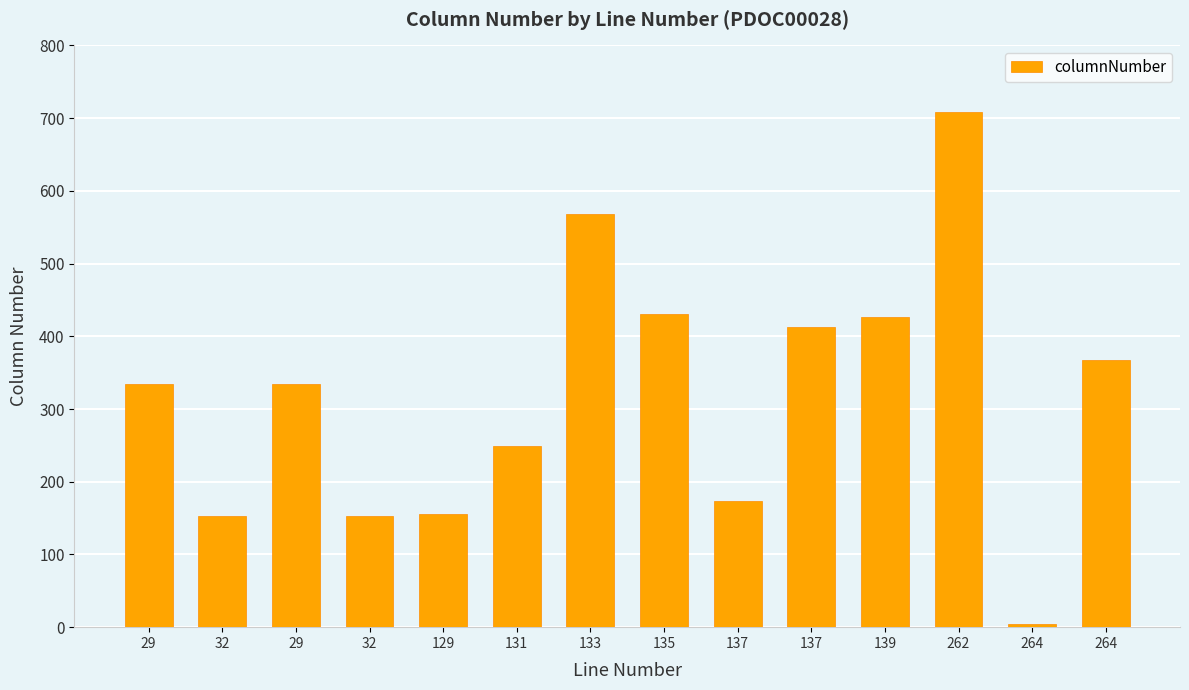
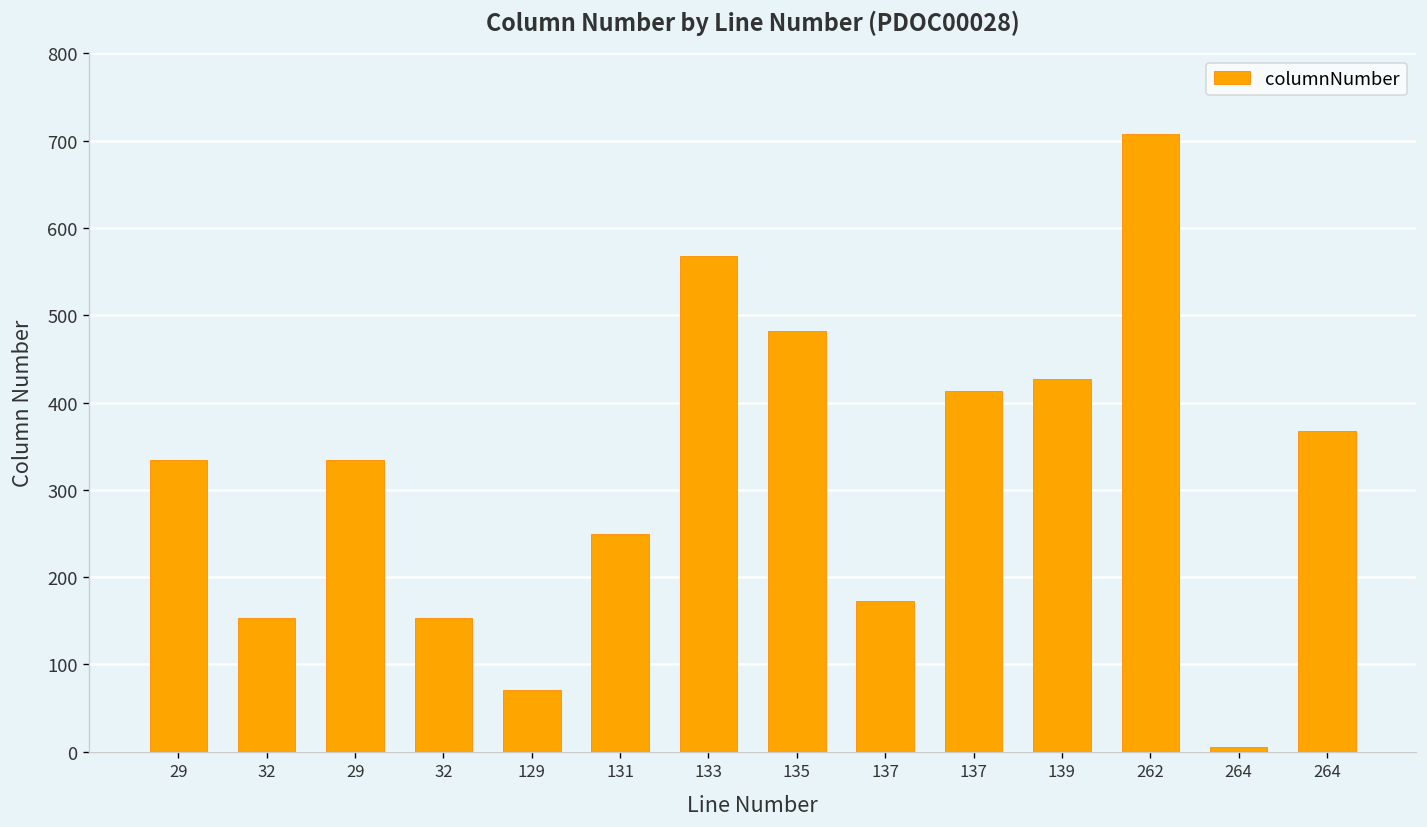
  {
-   "129": 160,
+   "129": 70,
    "131": 250,
    "133": 570,
-   "135": 430,
+   "135": 480,
    "139": 430,
    "262": 710
  }
